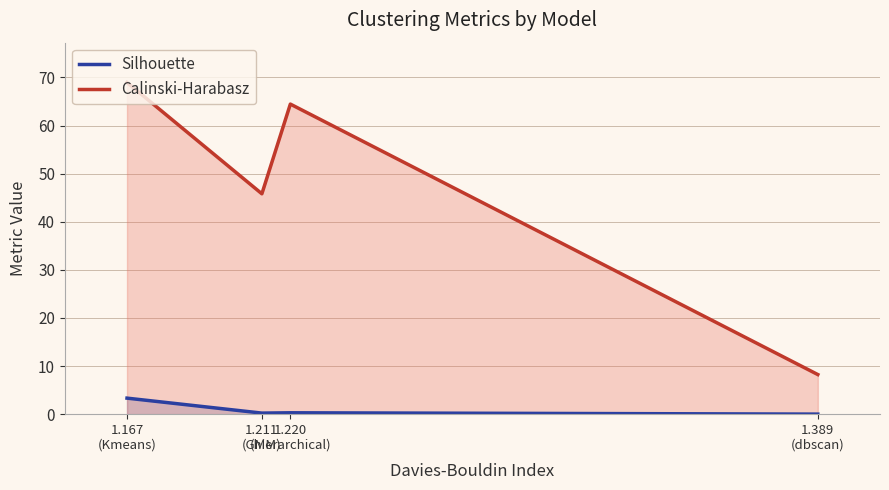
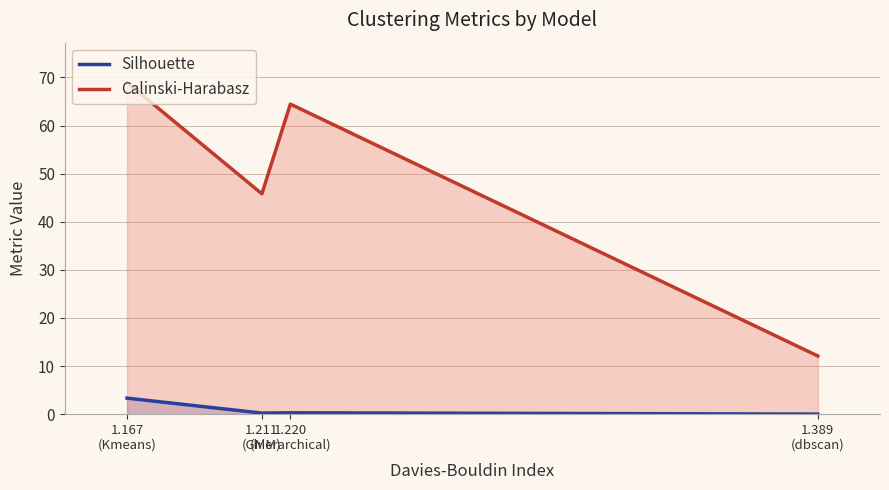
  {
    "Silhouette": {
      "1.167 (Kmeans)": 3,
      "1.389 (dbscan)": 0
    },
    "Calinski-Harabasz": {
-     "1.389 (dbscan)": 8
+     "1.389 (dbscan)": 12
    }
  }
